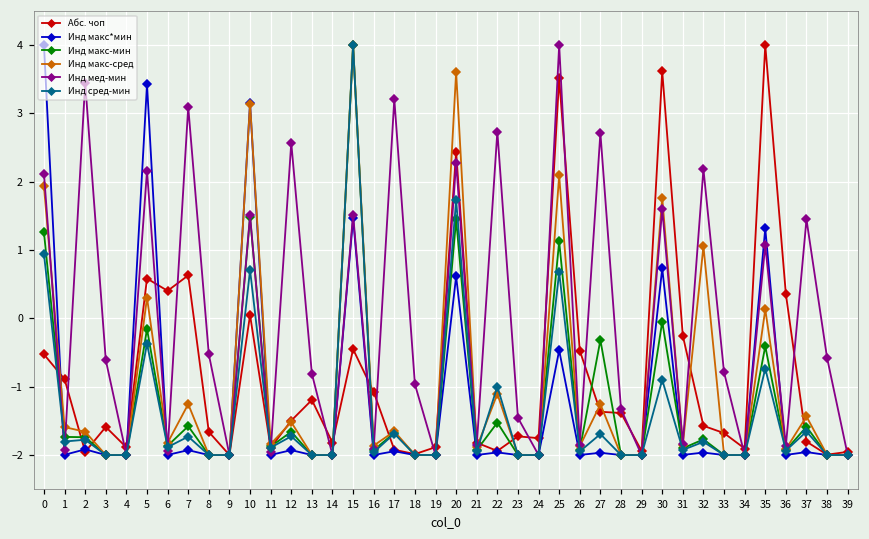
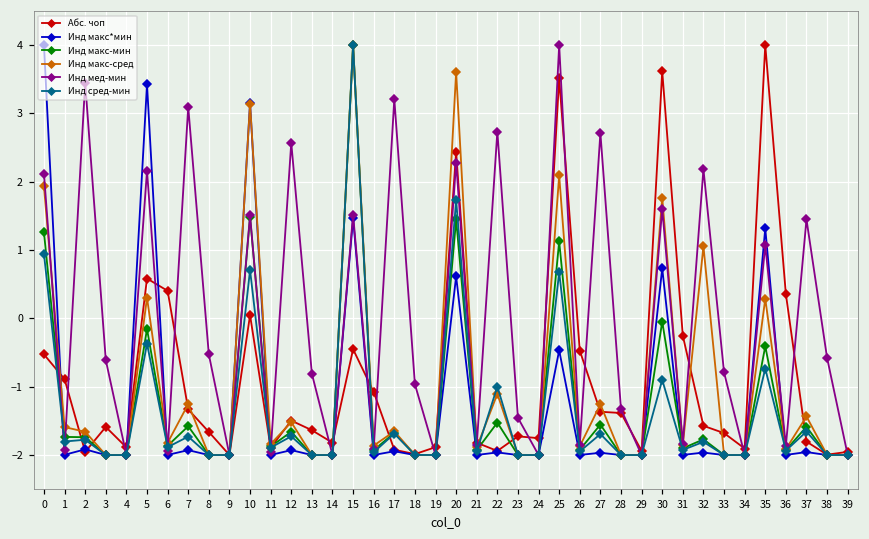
  {
    "Абс. чоп": {
      "0": -0.5,
      "1": -0.9,
      "3": -1.6,
      "4": -1.9,
      "5": 0.6,
      "6": 0.4,
-     "7": 0.6,
+     "7": -1.3,
      "8": -1.7,
      "10": 0.0,
-     "13": -1.2,
+     "13": -1.6,
      "14": -1.8,
      "15": -0.5,
      "16": -1.1,
      "19": -1.9,
      "20": 2.4,
      "23": -1.7,
      "24": -1.8,
      "25": 3.5,
      "26": -0.5,
      "27": -1.4,
      "28": -1.4,
      "29": -1.9,
      "30": 3.6,
      "31": -0.3,
      "32": -1.6,
      "33": -1.7,
      "34": -1.9,
      "35": 4.0,
      "36": 0.4,
      "37": -1.8,
      "39": -2.0
    },
    "Инд макс*мин": {
      "1": -2.0,
      "5": 3.4,
      "6": -2.0,
      "7": -1.9,
      "11": -2.0,
      "12": -1.9,
      "15": 1.5,
      "20": 0.6,
      "21": -2.0,
      "25": -0.5,
      "26": -2.0,
      "27": -2.0,
      "30": 0.7,
      "31": -2.0,
      "32": -2.0,
      "35": 1.3,
      "36": -2.0,
      "37": -2.0
    },
    "Инд макс-мин": {
      "0": 1.3,
      "1": -1.7,
      "5": -0.2,
      "7": -1.6,
      "12": -1.7,
      "20": 1.4,
      "22": -1.5,
      "25": 1.1,
-     "27": -0.3,
+     "27": -1.6,
      "30": 0.0,
      "35": -0.4,
      "37": -1.6
    },
    "Инд макс-сред": {
      "0": 1.9,
      "1": -1.6,
      "2": -1.7,
      "5": 0.3,
      "6": -1.8,
      "7": -1.3,
      "16": -1.9,
      "20": 3.6,
      "22": -1.1,
      "25": 2.1,
      "27": -1.3,
      "30": 1.8,
      "32": 1.1,
-     "35": 0.1,
+     "35": 0.3,
      "37": -1.4
    },
    "Инд мед-мин": {
      "0": 2.1,
      "1": -1.9,
      "3": -0.6,
      "5": 2.2,
      "6": -1.9,
      "7": 3.1,
      "8": -0.5,
      "11": -1.9,
      "12": 2.6,
      "13": -0.8,
      "15": 1.5,
      "17": 3.2,
      "18": -1.0,
      "20": 2.3,
      "22": 2.7,
      "23": -1.5,
      "25": 4.0,
      "27": 2.7,
      "28": -1.3,
      "30": 1.6,
      "32": 2.2,
      "33": -0.8,
      "35": 1.1,
      "36": -1.9,
      "37": 1.4,
      "38": -0.6
    },
    "Инд сред-мин": {
      "0": 0.9,
      "1": -1.8,
      "5": -0.4,
      "7": -1.7,
      "10": 0.7,
      "12": -1.7,
      "20": 1.7,
      "22": -1.0,
      "25": 0.7,
      "27": -1.7,
      "30": -0.9,
      "35": -0.7,
      "37": -1.7
    }
  }
